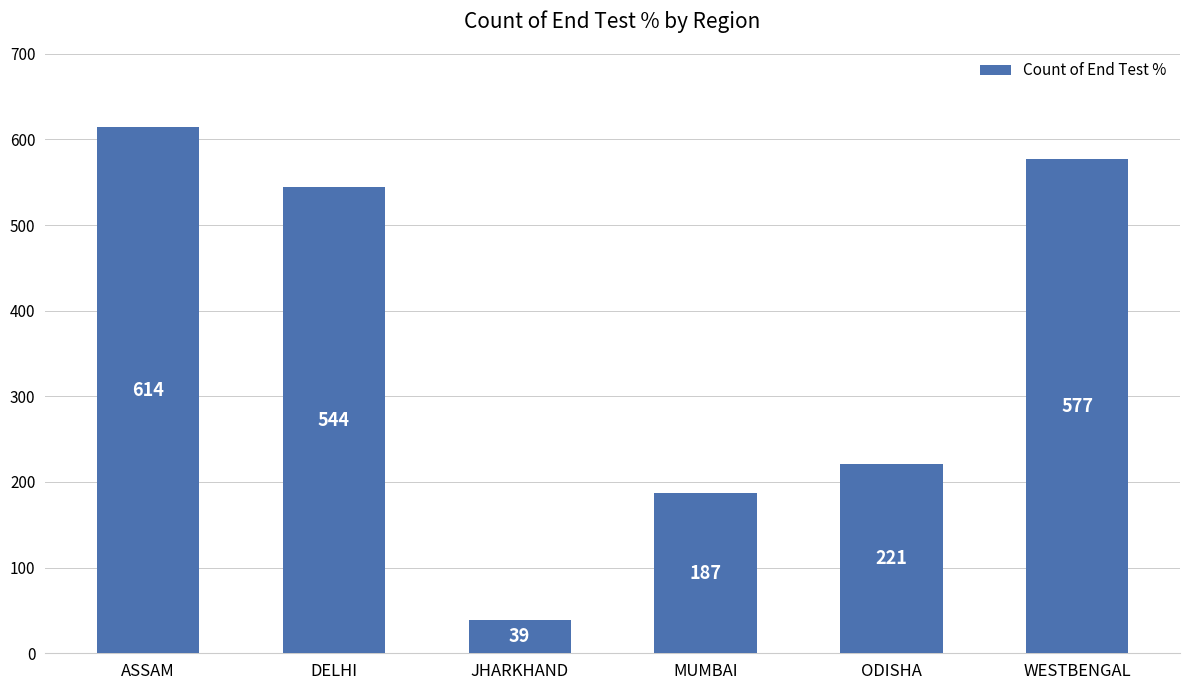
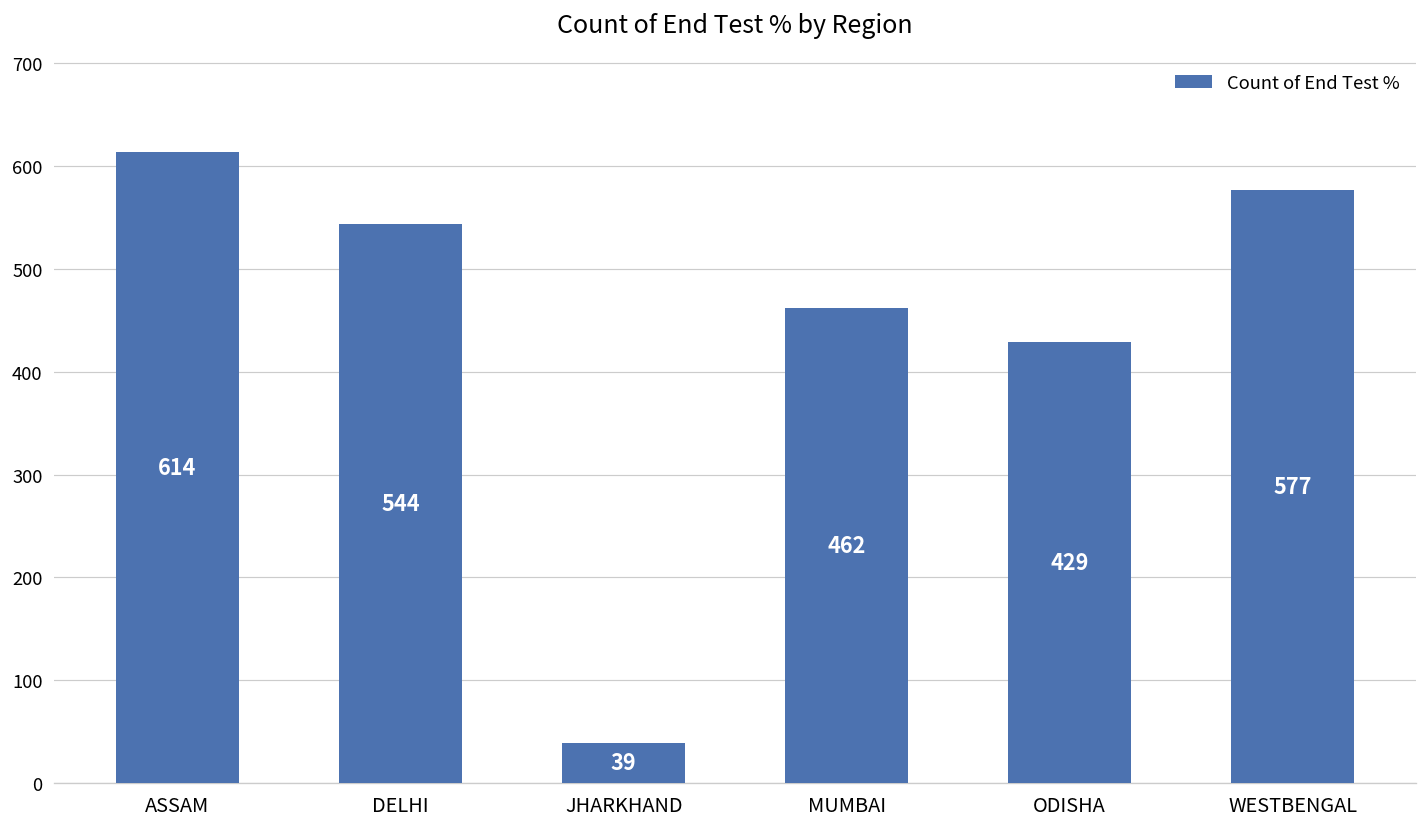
  {
    "ASSAM": 614,
    "DELHI": 544,
    "JHARKHAND": 39,
-   "MUMBAI": 187,
-   "ODISHA": 221,
+   "MUMBAI": 462,
+   "ODISHA": 429,
    "WESTBENGAL": 577
  }
